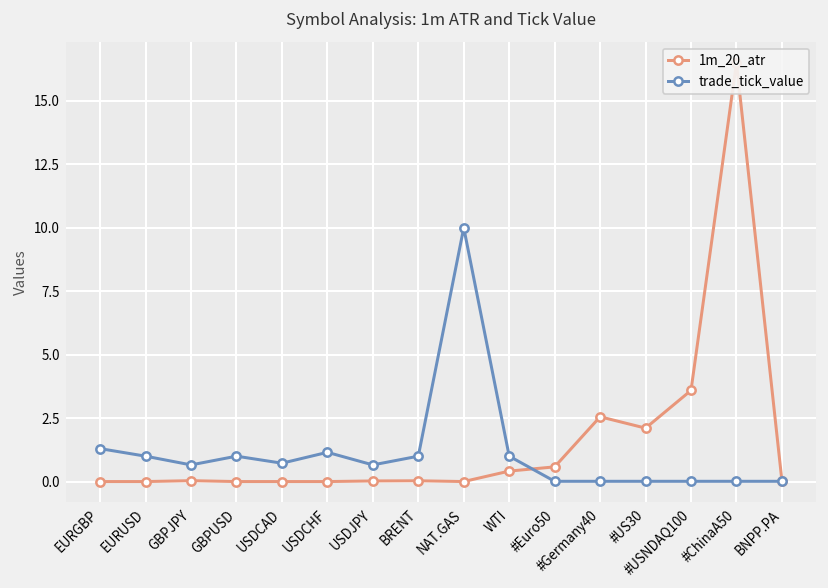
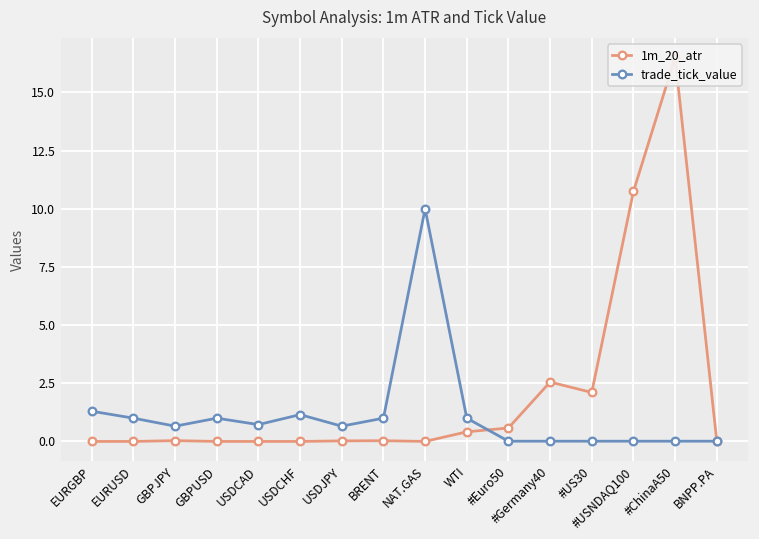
  {
    "1m_20_atr": {
      "EURGBP": 0.0,
      "EURUSD": 0.0,
      "GBPJPY": 0.0,
      "GBPUSD": 0.0,
      "USDCAD": 0.0,
      "USDCHF": 0.0,
      "USDJPY": 0.0,
      "BRENT": 0.0,
      "NAT.GAS": 0.0,
      "WTI": 0.4,
      "#Euro50": 0.6,
      "#Germany40": 2.6,
      "#US30": 2.1,
-     "#USNDAQ100": 3.6
+     "#USNDAQ100": 10.7
    },
    "trade_tick_value": {
      "EURGBP": 1.3,
      "EURUSD": 1.0,
      "GBPJPY": 0.7,
      "GBPUSD": 1.0,
      "USDCAD": 0.7,
      "USDCHF": 1.2,
      "USDJPY": 0.7,
      "BRENT": 1.0,
      "NAT.GAS": 10.0,
      "WTI": 1.0,
      "#Euro50": 0.0,
      "#Germany40": 0.0,
      "#US30": 0.0,
      "#USNDAQ100": 0.0,
      "#ChinaA50": 0.0
    }
  }
